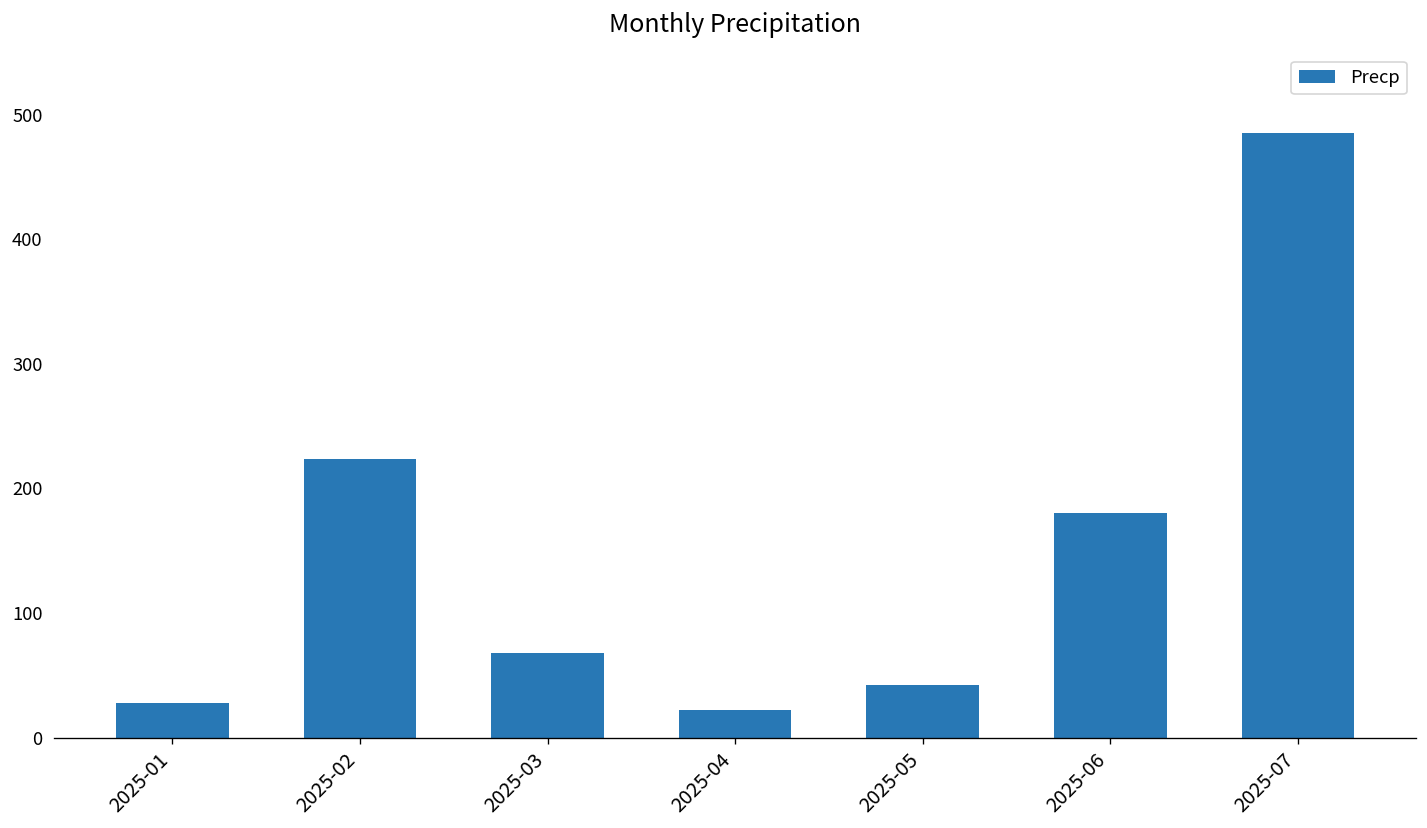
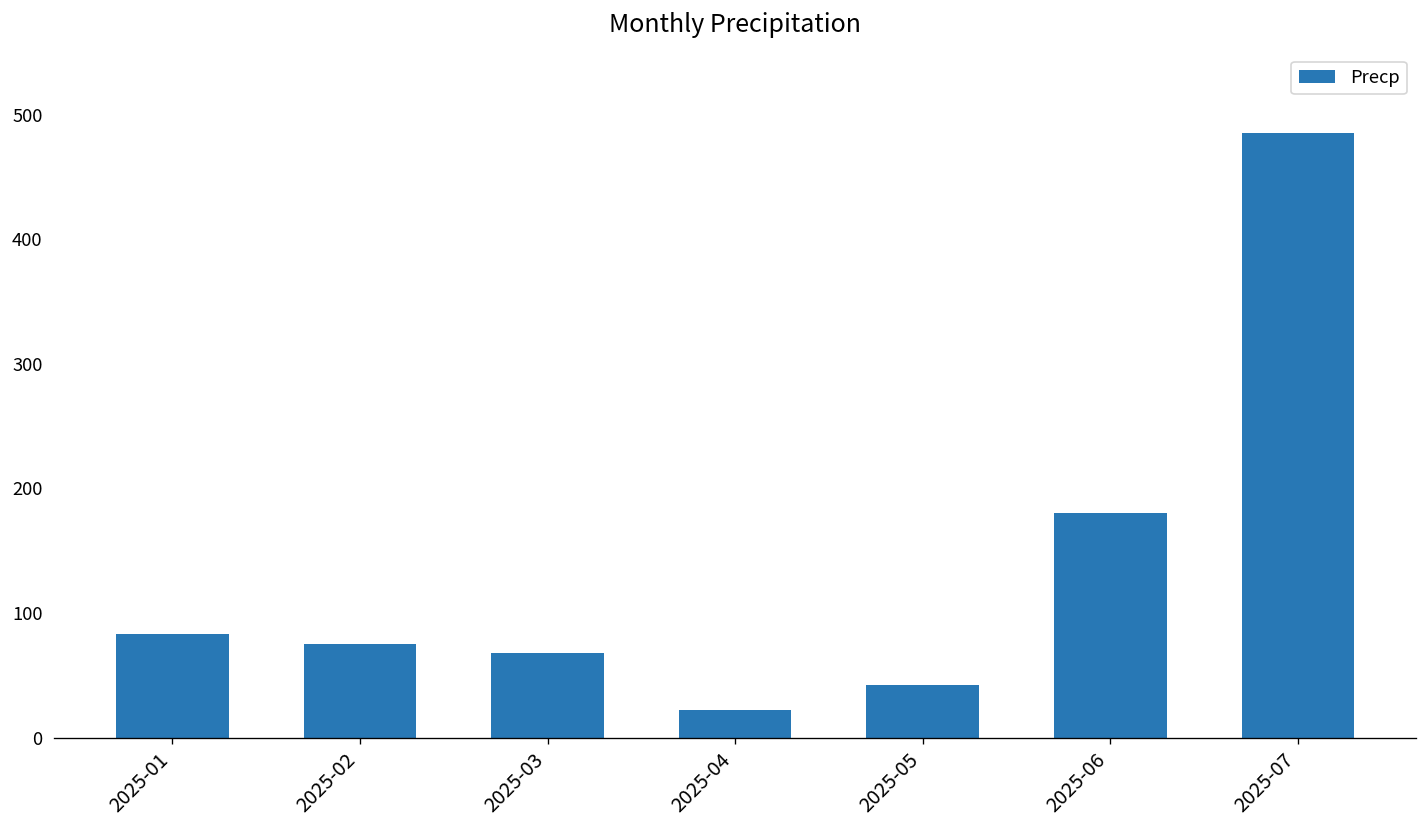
  {
-   "2025-01": 28,
-   "2025-02": 223,
+   "2025-01": 83,
+   "2025-02": 76,
    "2025-03": 68,
    "2025-04": 22,
    "2025-05": 43,
    "2025-06": 180,
    "2025-07": 485
  }
